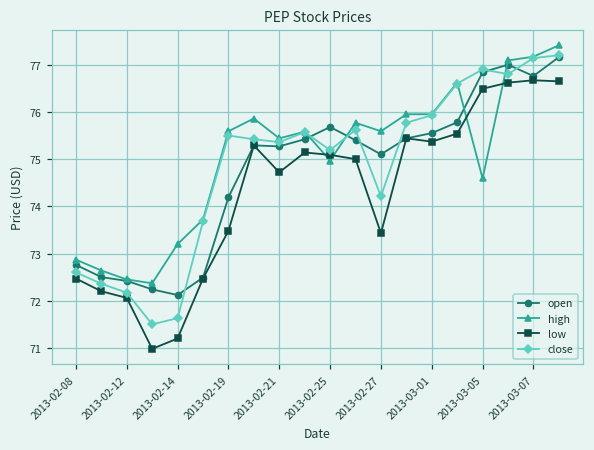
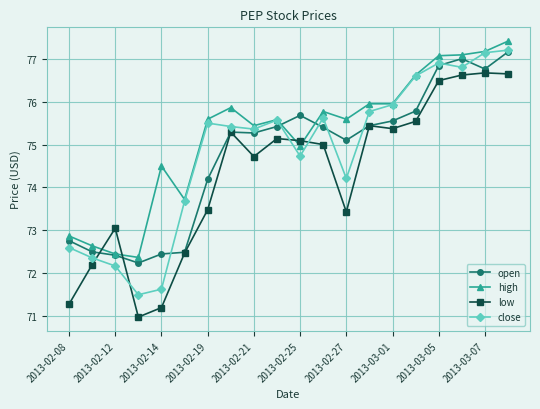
  {
    "open": {
      "2013-02-08": 72.8,
-     "2013-02-14": 72.1,
+     "2013-02-14": 72.5,
      "2013-02-19": 74.2,
      "2013-02-21": 75.3,
      "2013-02-25": 75.7,
      "2013-02-27": 75.1,
      "2013-03-01": 75.6,
      "2013-03-05": 76.8,
      "2013-03-07": 76.8
    },
    "high": {
      "2013-02-08": 72.9,
-     "2013-02-14": 73.2,
+     "2013-02-14": 74.5,
      "2013-02-19": 75.6,
      "2013-02-21": 75.4,
      "2013-02-25": 75.0,
      "2013-02-27": 75.6,
-     "2013-03-05": 74.6
+     "2013-03-05": 77.1
    },
    "low": {
-     "2013-02-08": 72.5,
-     "2013-02-12": 72.1,
+     "2013-02-08": 71.3,
+     "2013-02-12": 73.1,
      "2013-02-14": 71.2,
      "2013-02-19": 73.5,
      "2013-02-21": 74.7,
      "2013-02-25": 75.1,
      "2013-02-27": 73.4,
      "2013-03-01": 75.4,
      "2013-03-05": 76.5,
      "2013-03-07": 76.7
    },
    "close": {
      "2013-02-08": 72.6,
      "2013-02-12": 72.2,
      "2013-02-14": 71.6,
      "2013-02-19": 75.5,
      "2013-02-21": 75.4,
-     "2013-02-25": 75.2,
+     "2013-02-25": 74.7,
      "2013-02-27": 74.2,
      "2013-03-05": 76.9
    }
  }
